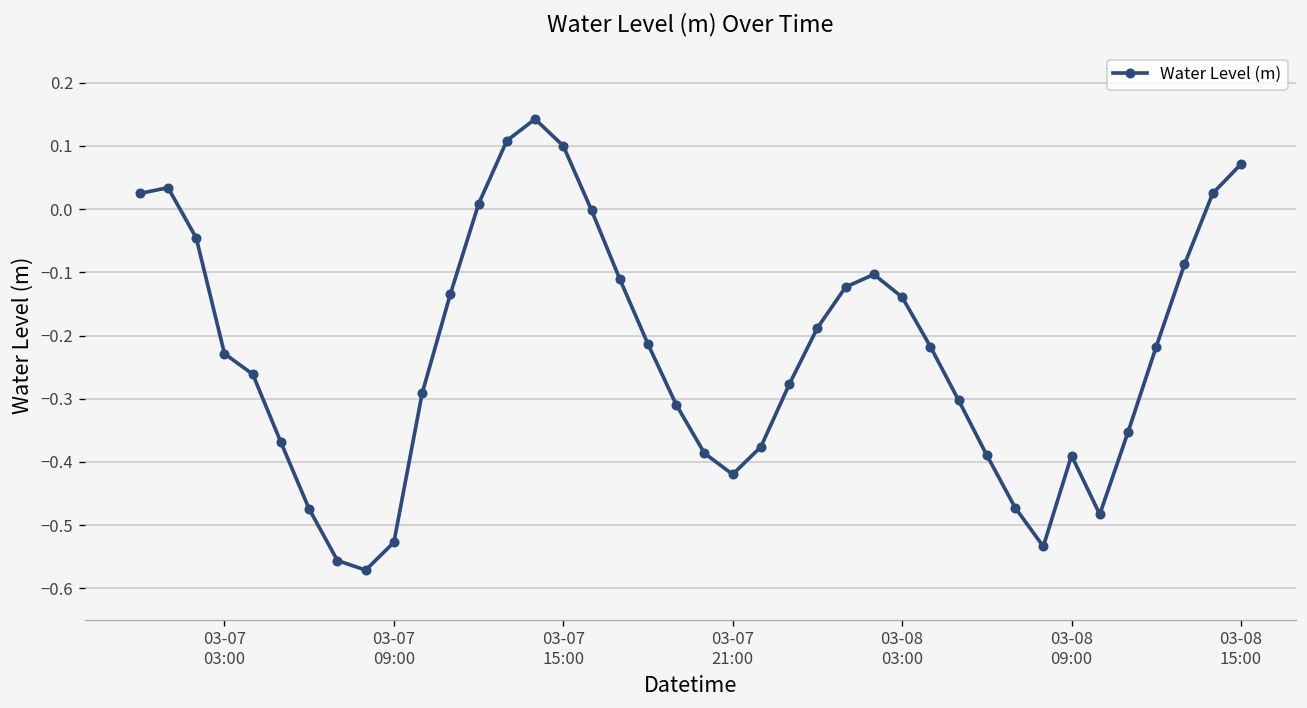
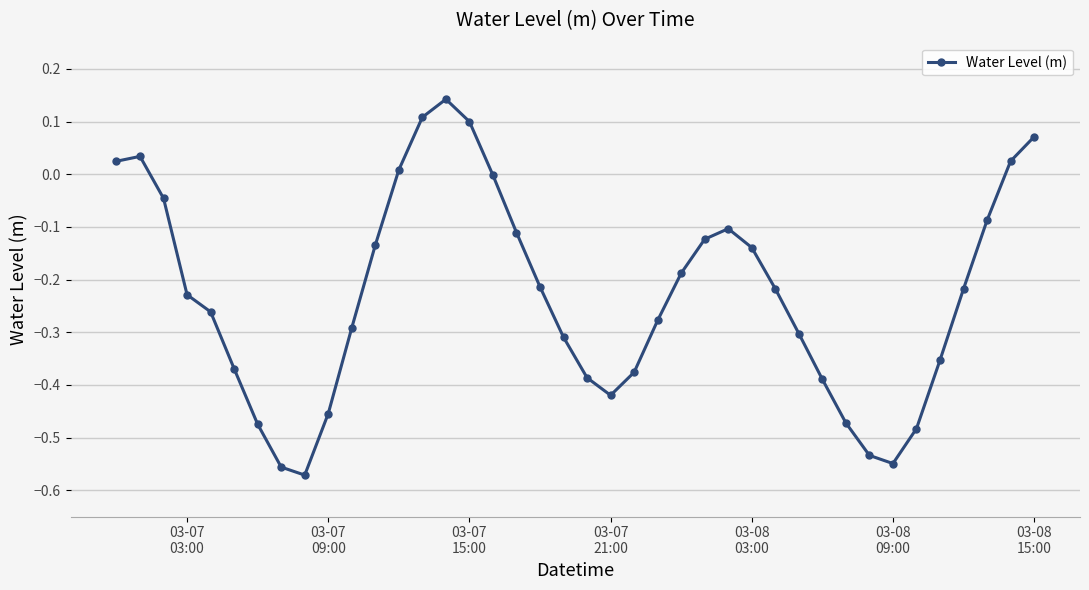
  {
    "03-07 03:00": -0.23,
-   "03-07 09:00": -0.53,
+   "03-07 09:00": -0.45,
    "03-07 15:00": 0.10,
    "03-07 21:00": -0.42,
    "03-08 03:00": -0.14,
-   "03-08 09:00": -0.39,
+   "03-08 09:00": -0.55,
    "03-08 15:00": 0.07
  }
